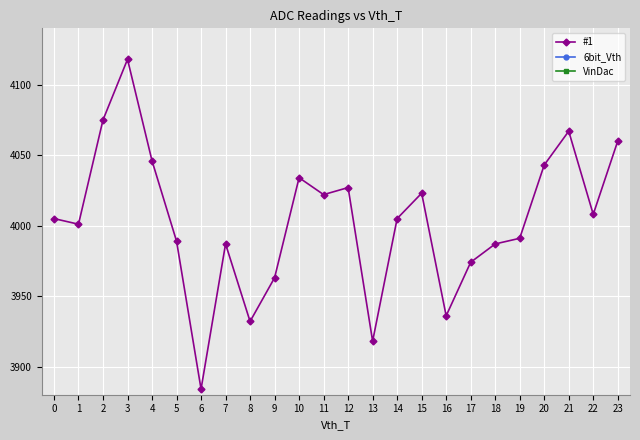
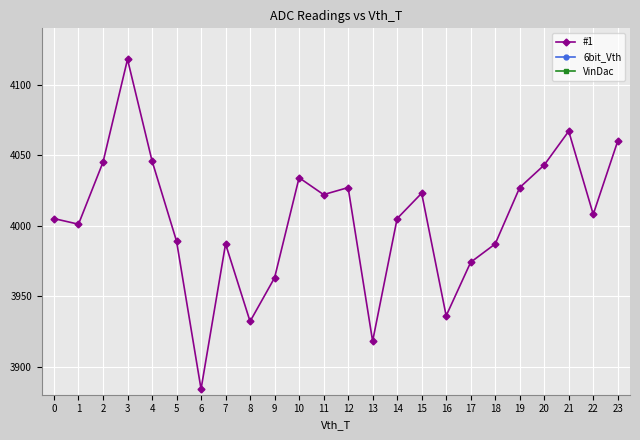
  {
    "#1": {
      "0": 4005,
      "1": 4001,
-     "2": 4075,
+     "2": 4045,
      "3": 4118,
      "4": 4046,
      "5": 3989,
      "6": 3884,
      "7": 3987,
      "8": 3932,
      "9": 3963,
      "10": 4034,
      "11": 4022,
      "12": 4027,
      "13": 3918,
      "14": 4005,
      "15": 4023,
      "16": 3936,
      "17": 3974,
      "18": 3987,
-     "19": 3991,
+     "19": 4027,
      "20": 4043,
      "21": 4067,
      "22": 4008,
      "23": 4060
    }
  }
